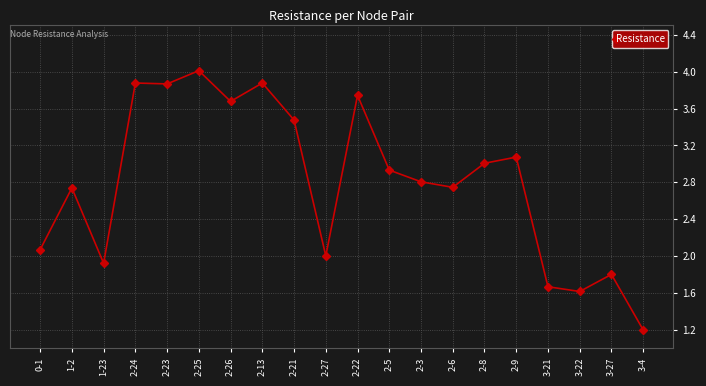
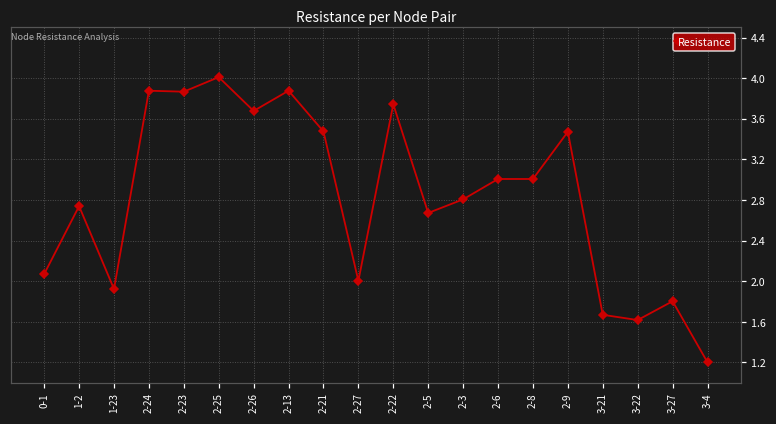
  {
    "0-1": 2.1,
    "1-2": 2.7,
    "1-23": 1.9,
    "2-24": 3.9,
    "2-23": 3.9,
    "2-25": 4.0,
    "2-26": 3.7,
    "2-13": 3.9,
    "2-21": 3.5,
    "2-27": 2.0,
    "2-22": 3.7,
-   "2-5": 2.9,
+   "2-5": 2.7,
    "2-3": 2.8,
-   "2-6": 2.7,
+   "2-6": 3.0,
    "2-8": 3.0,
-   "2-9": 3.1,
+   "2-9": 3.5,
    "3-21": 1.7,
    "3-22": 1.6,
    "3-27": 1.8,
    "3-4": 1.2
  }
